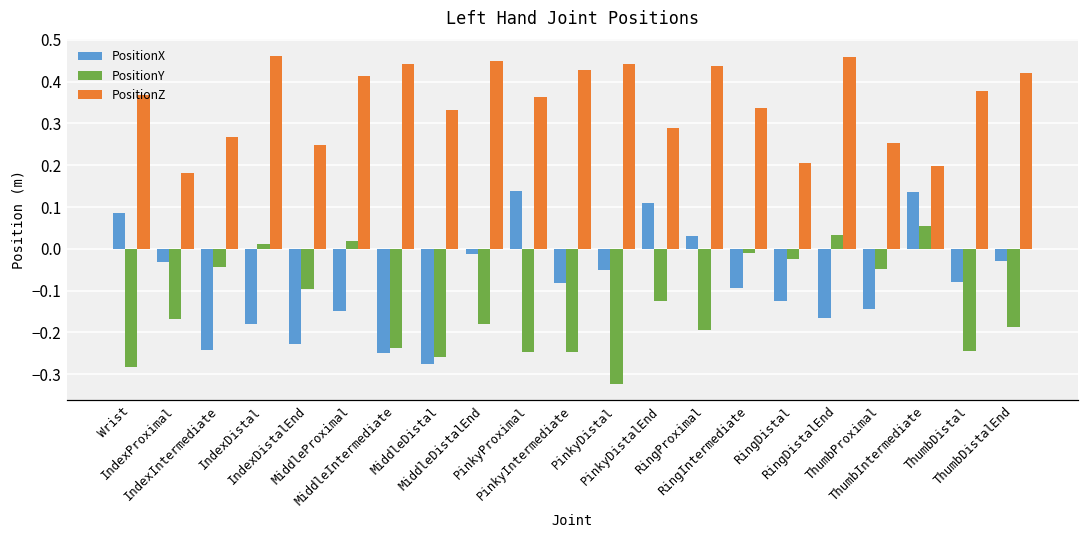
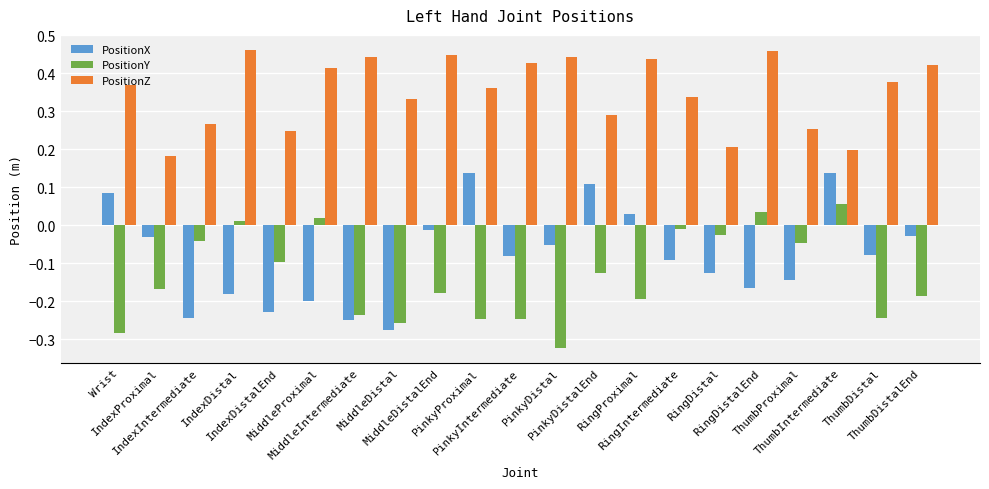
  {
    "PositionX": {
      "Wrist": 0.09,
      "IndexProximal": -0.03,
      "IndexIntermediate": -0.24,
      "IndexDistal": -0.18,
      "IndexDistalEnd": -0.23,
-     "MiddleProximal": -0.15,
+     "MiddleProximal": -0.20,
      "MiddleIntermediate": -0.25,
      "MiddleDistal": -0.27,
      "MiddleDistalEnd": -0.01,
      "PinkyProximal": 0.14,
      "PinkyIntermediate": -0.08,
      "PinkyDistal": -0.05,
      "PinkyDistalEnd": 0.11,
      "RingProximal": 0.03,
      "RingIntermediate": -0.09,
      "RingDistal": -0.12,
      "RingDistalEnd": -0.17,
      "ThumbProximal": -0.14,
      "ThumbIntermediate": 0.14,
      "ThumbDistal": -0.08,
      "ThumbDistalEnd": -0.03
    },
    "PositionY": {
      "Wrist": -0.28,
      "IndexProximal": -0.17,
      "IndexIntermediate": -0.04,
      "IndexDistal": 0.01,
      "IndexDistalEnd": -0.10,
      "MiddleProximal": 0.02,
      "MiddleIntermediate": -0.24,
      "MiddleDistal": -0.26,
      "MiddleDistalEnd": -0.18,
      "PinkyProximal": -0.25,
      "PinkyIntermediate": -0.25,
      "PinkyDistal": -0.32,
      "PinkyDistalEnd": -0.12,
      "RingProximal": -0.19,
      "RingIntermediate": -0.01,
      "RingDistal": -0.02,
      "RingDistalEnd": 0.03,
      "ThumbProximal": -0.05,
      "ThumbIntermediate": 0.06,
      "ThumbDistal": -0.25,
      "ThumbDistalEnd": -0.19
    },
    "PositionZ": {
      "Wrist": 0.37,
      "IndexProximal": 0.18,
      "IndexIntermediate": 0.27,
      "IndexDistal": 0.46,
      "IndexDistalEnd": 0.25,
      "MiddleProximal": 0.41,
      "MiddleIntermediate": 0.44,
      "MiddleDistal": 0.33,
      "MiddleDistalEnd": 0.45,
      "PinkyProximal": 0.36,
      "PinkyIntermediate": 0.43,
      "PinkyDistal": 0.44,
      "PinkyDistalEnd": 0.29,
      "RingProximal": 0.44,
      "RingIntermediate": 0.34,
      "RingDistal": 0.20,
      "RingDistalEnd": 0.46,
      "ThumbProximal": 0.25,
      "ThumbIntermediate": 0.20,
      "ThumbDistal": 0.38,
      "ThumbDistalEnd": 0.42
    }
  }
